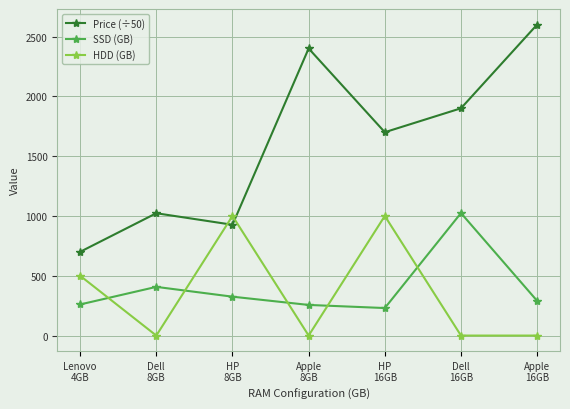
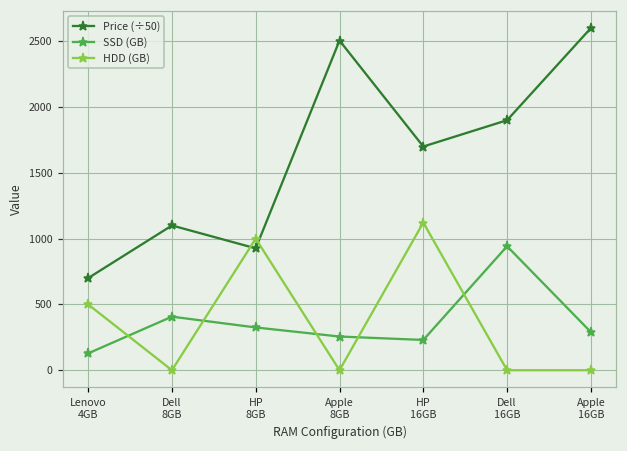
  {
    "Price (÷50)": {
      "Lenovo 4GB": 700,
-     "Dell 8GB": 1020,
+     "Dell 8GB": 1100,
      "HP 8GB": 930,
-     "Apple 8GB": 2400,
+     "Apple 8GB": 2510,
      "HP 16GB": 1700,
      "Dell 16GB": 1900,
      "Apple 16GB": 2600
    },
    "SSD (GB)": {
-     "Lenovo 4GB": 260,
+     "Lenovo 4GB": 130,
      "Dell 8GB": 410,
      "HP 8GB": 330,
      "Apple 8GB": 260,
      "HP 16GB": 230,
-     "Dell 16GB": 1020,
+     "Dell 16GB": 940,
      "Apple 16GB": 290
    },
    "HDD (GB)": {
      "Lenovo 4GB": 500,
      "Dell 8GB": 0,
      "HP 8GB": 1000,
      "Apple 8GB": 0,
-     "HP 16GB": 1000,
+     "HP 16GB": 1120,
      "Dell 16GB": 0,
      "Apple 16GB": 0
    }
  }
